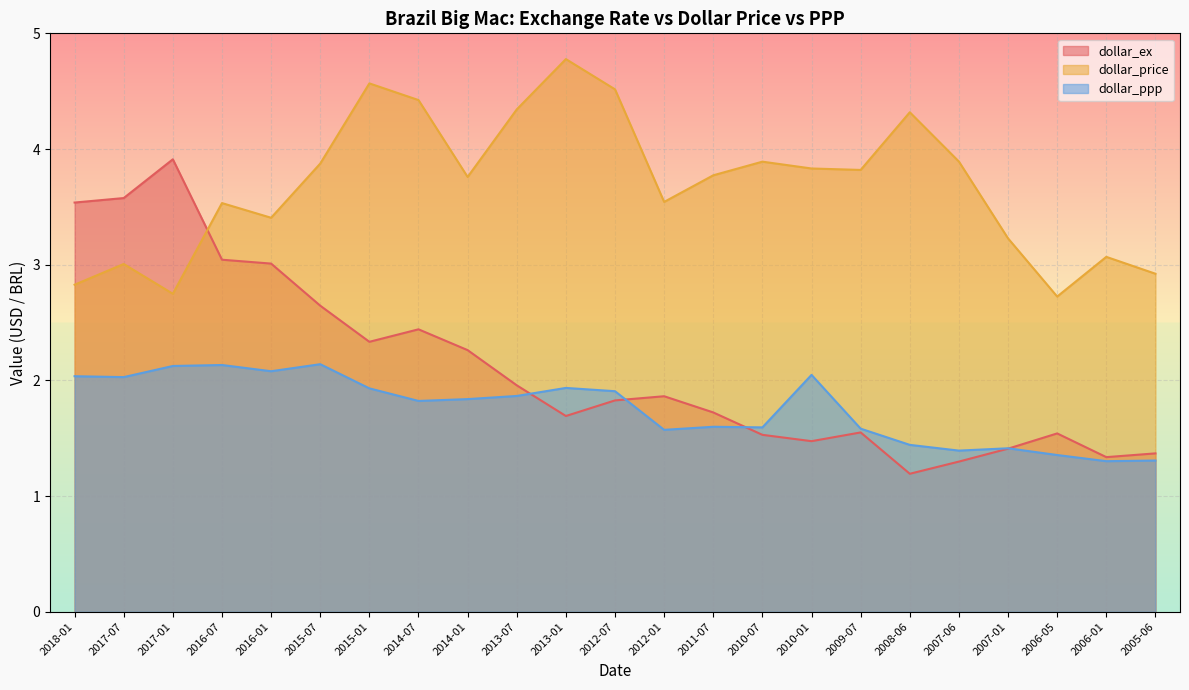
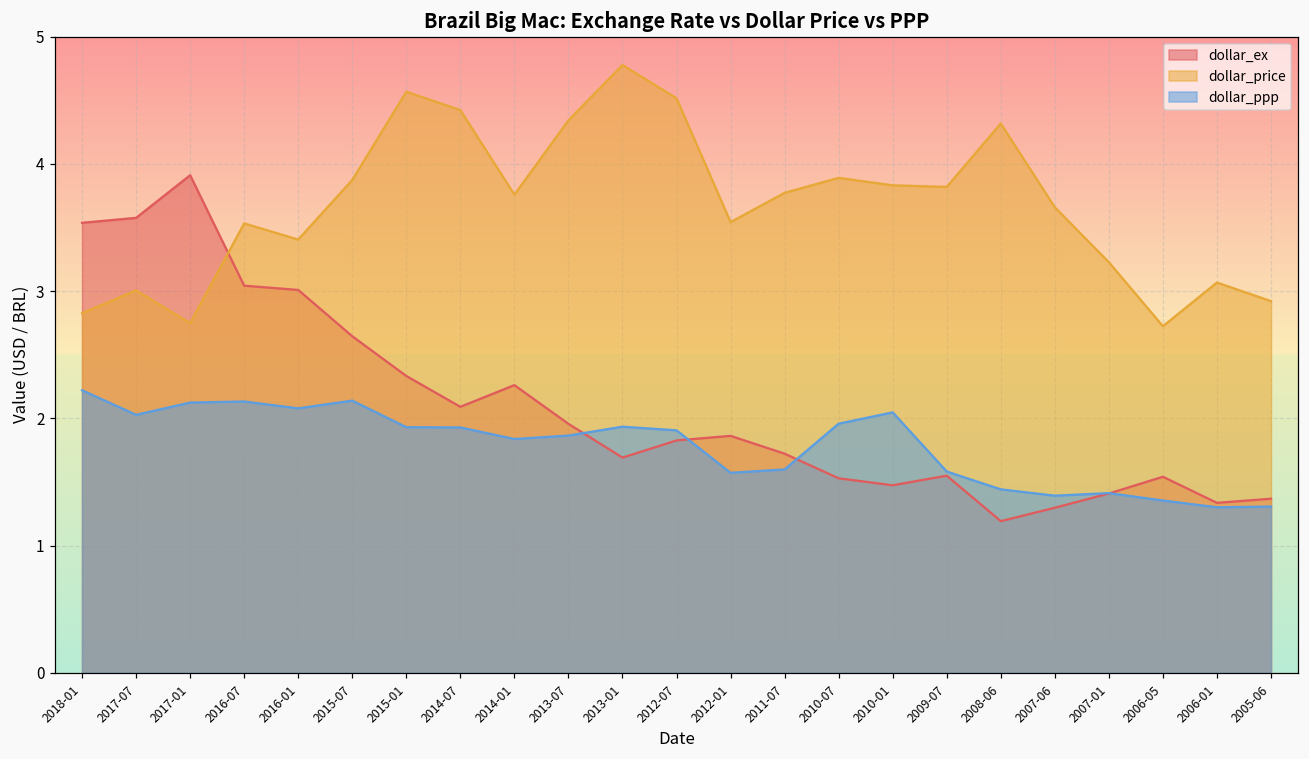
  {
    "dollar_ex": {
      "2018-01": 3.54,
      "2017-07": 3.58,
      "2017-01": 3.91,
      "2016-07": 3.04,
      "2016-01": 3.01,
      "2015-07": 2.65,
      "2015-01": 2.33,
-     "2014-07": 2.44,
+     "2014-07": 2.09,
      "2014-01": 2.26,
      "2013-07": 1.96,
      "2013-01": 1.69,
      "2012-07": 1.83,
      "2012-01": 1.86,
      "2011-07": 1.72,
      "2010-07": 1.53,
      "2010-01": 1.47,
      "2009-07": 1.55,
      "2008-06": 1.19,
      "2007-06": 1.30,
      "2006-05": 1.54,
      "2006-01": 1.34,
      "2005-06": 1.37
    },
    "dollar_price": {
      "2018-01": 2.83,
      "2017-07": 3.01,
      "2017-01": 2.75,
      "2016-07": 3.53,
      "2016-01": 3.41,
      "2015-07": 3.87,
      "2015-01": 4.57,
      "2014-07": 4.42,
      "2014-01": 3.76,
      "2013-07": 4.34,
      "2013-01": 4.78,
      "2012-07": 4.52,
      "2012-01": 3.54,
      "2011-07": 3.77,
      "2010-07": 3.89,
      "2010-01": 3.83,
      "2009-07": 3.82,
      "2008-06": 4.32,
-     "2007-06": 3.89,
+     "2007-06": 3.66,
      "2007-01": 3.23,
      "2006-05": 2.72,
      "2006-01": 3.07,
      "2005-06": 2.92
    },
    "dollar_ppp": {
-     "2018-01": 2.04,
+     "2018-01": 2.22,
      "2017-07": 2.03,
      "2017-01": 2.12,
      "2016-07": 2.13,
      "2016-01": 2.08,
      "2015-07": 2.14,
      "2015-01": 1.93,
-     "2014-07": 1.82,
+     "2014-07": 1.93,
      "2014-01": 1.84,
      "2013-07": 1.87,
      "2013-01": 1.93,
      "2012-07": 1.91,
      "2012-01": 1.57,
      "2011-07": 1.60,
-     "2010-07": 1.59,
+     "2010-07": 1.96,
      "2010-01": 2.05,
      "2009-07": 1.58,
      "2008-06": 1.44,
      "2007-06": 1.39,
      "2006-05": 1.35,
      "2006-01": 1.30,
      "2005-06": 1.31
    }
  }
